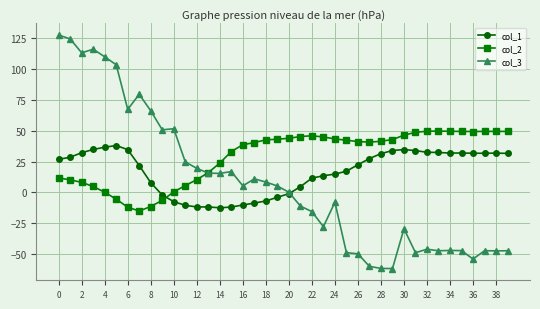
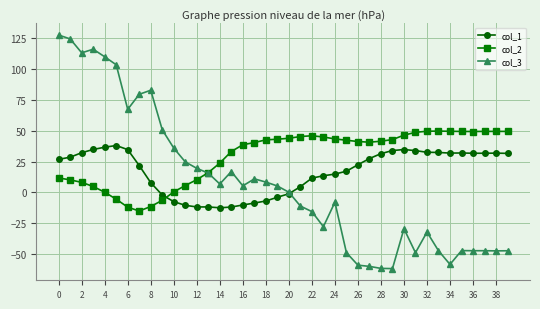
  {
    "col_3": {
      "0": 128,
      "2": 113,
      "4": 110,
      "6": 67,
-     "8": 66,
-     "10": 52,
+     "8": 83,
+     "10": 36,
      "12": 20,
-     "14": 15,
+     "14": 7,
      "16": 5,
      "18": 8,
      "22": -16,
      "24": -8,
-     "26": -50,
+     "26": -59,
      "28": -62,
      "30": -29,
-     "32": -46,
-     "34": -47,
-     "36": -54,
+     "32": -32,
+     "34": -58,
+     "36": -47,
      "38": -47
    }
  }
